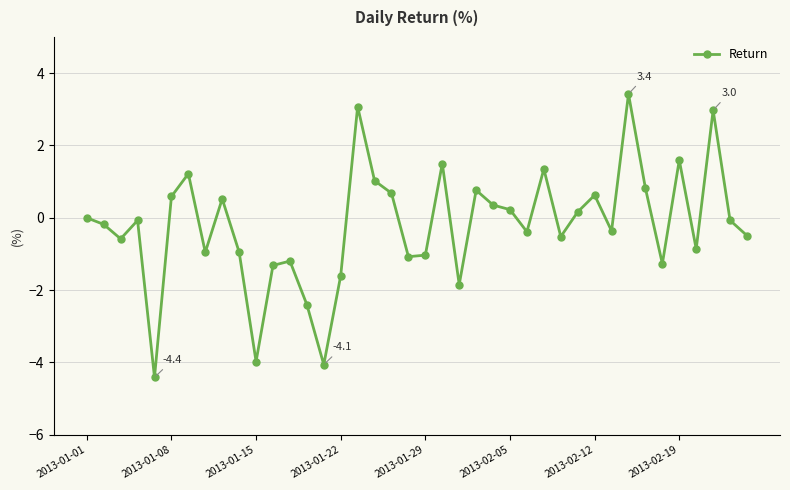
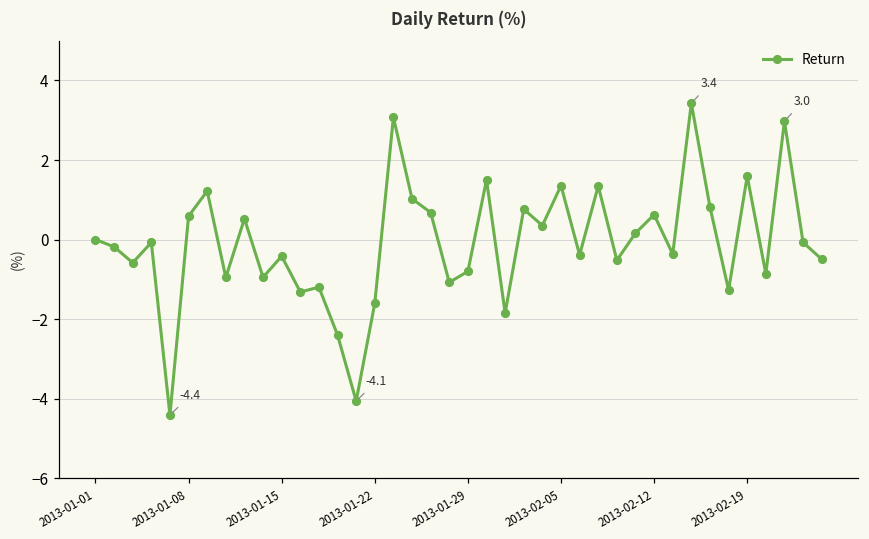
  {
    "2013-01-01": 0.0,
    "2013-01-08": 0.6,
-   "2013-01-15": -4.0,
+   "2013-01-15": -0.4,
    "2013-01-22": -1.6,
-   "2013-01-29": -1.0,
-   "2013-02-05": 0.2,
+   "2013-01-29": -0.8,
+   "2013-02-05": 1.4,
    "2013-02-12": 0.6,
    "2013-02-19": 1.6
  }
